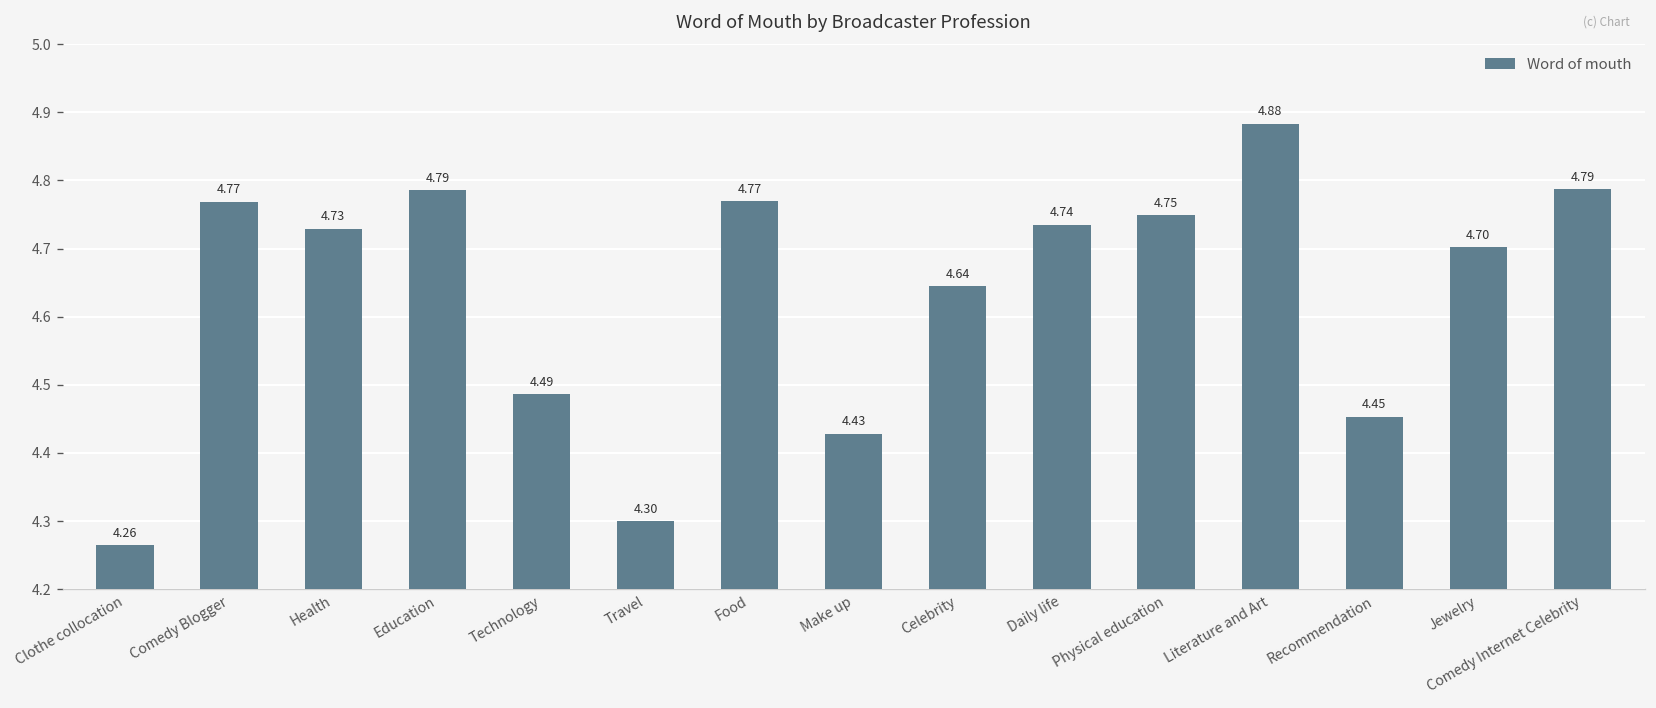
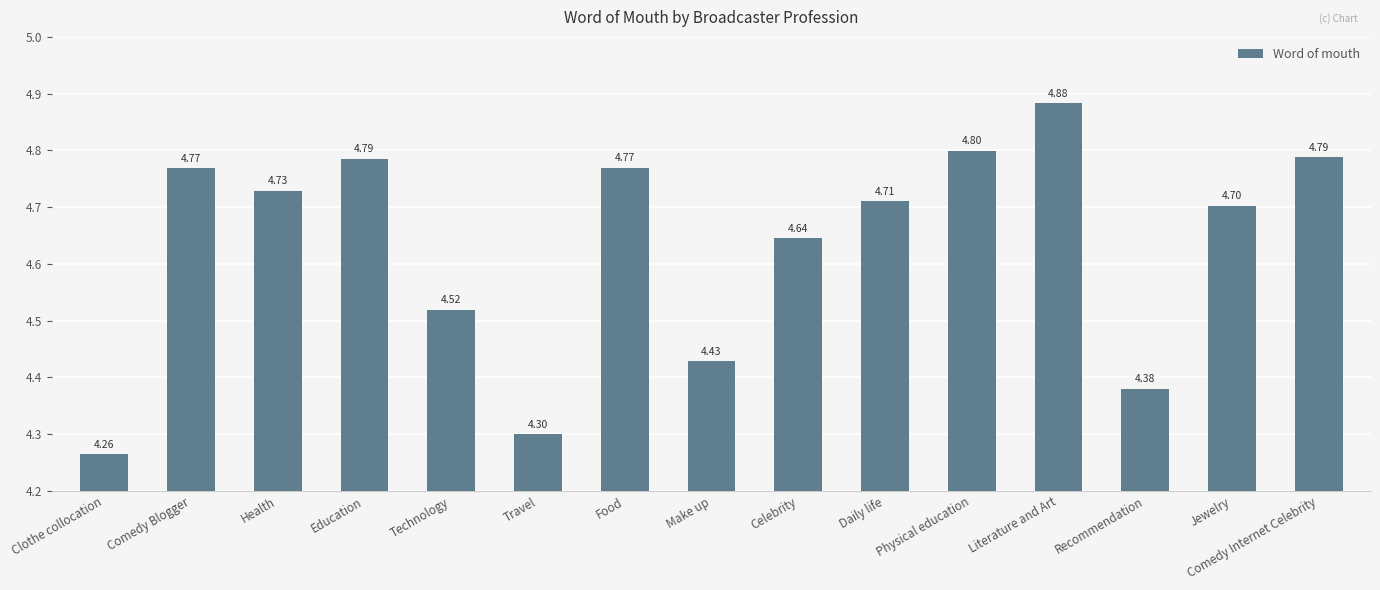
  {
    "Clothe collocation": 4.26,
    "Comedy Blogger": 4.77,
    "Health": 4.73,
    "Education": 4.79,
-   "Technology": 4.49,
+   "Technology": 4.52,
    "Travel": 4.30,
    "Food": 4.77,
    "Make up": 4.43,
    "Celebrity": 4.64,
-   "Daily life": 4.74,
-   "Physical education": 4.75,
+   "Daily life": 4.71,
+   "Physical education": 4.80,
    "Literature and Art": 4.88,
-   "Recommendation": 4.45,
+   "Recommendation": 4.38,
    "Jewelry": 4.70,
    "Comedy Internet Celebrity": 4.79
  }
